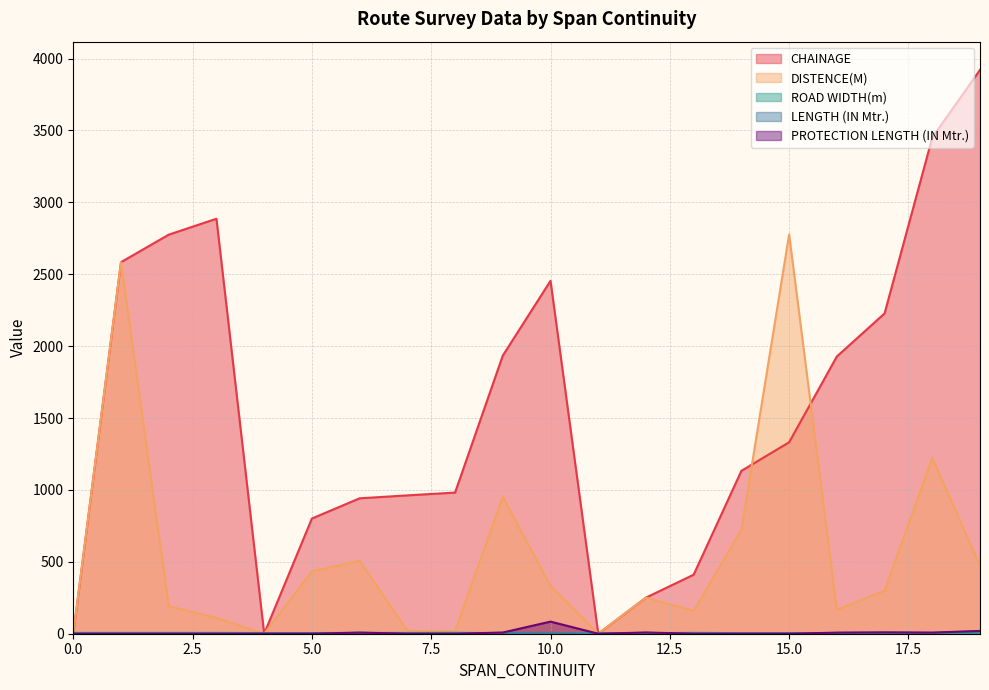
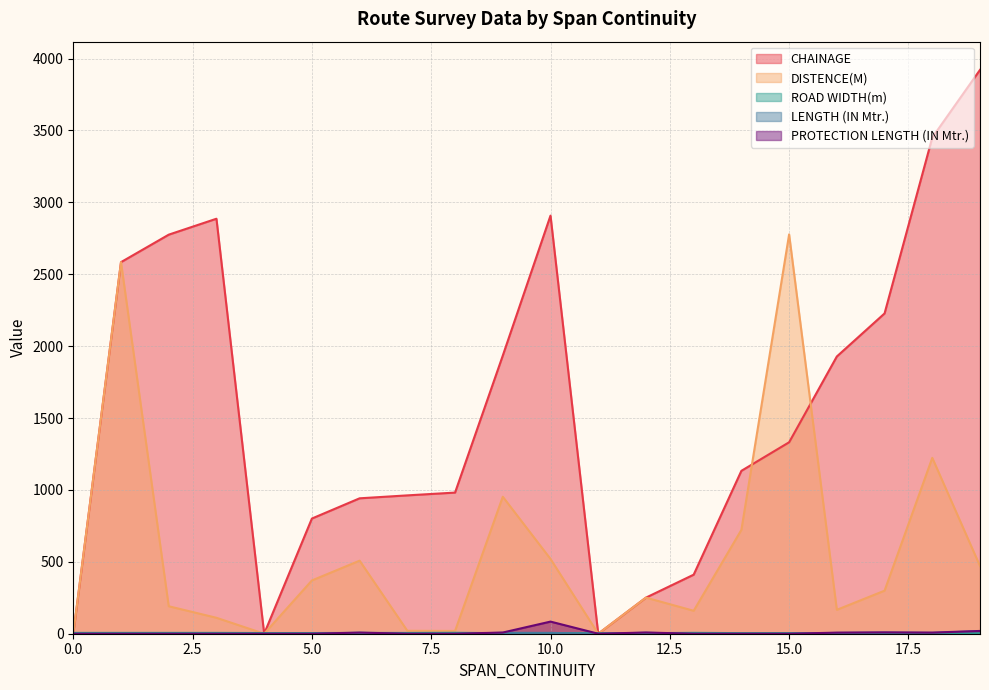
  {
    "CHAINAGE": {
      "5.0": 800,
-     "10.0": 2450,
+     "10.0": 2910,
      "15.0": 1330
    },
    "DISTENCE(M)": {
-     "5.0": 430,
-     "10.0": 330,
+     "5.0": 370,
+     "10.0": 520,
      "15.0": 2780
    },
    "PROTECTION LENGTH (IN Mtr.)": {
      "10.0": 80
    }
  }
